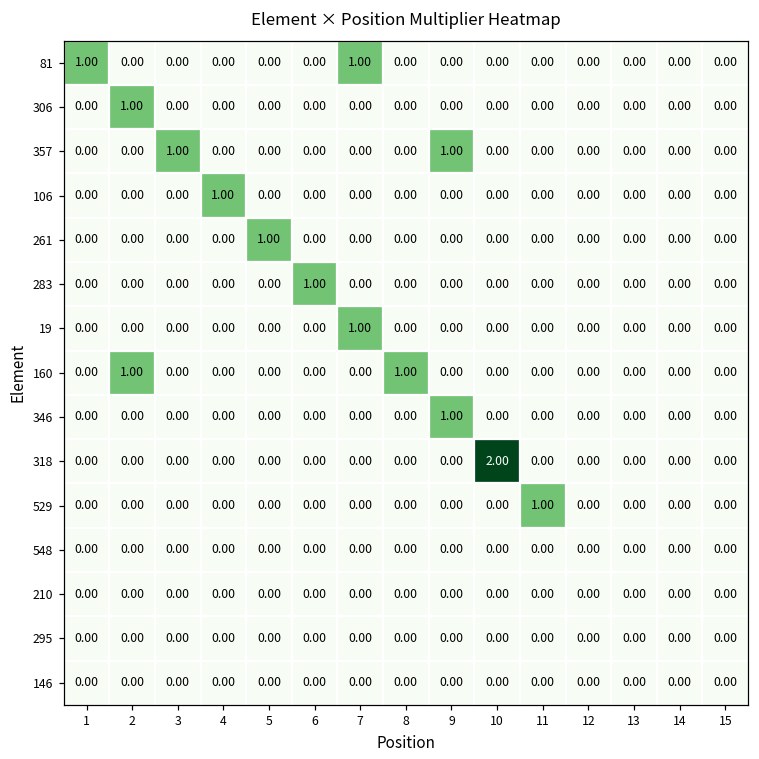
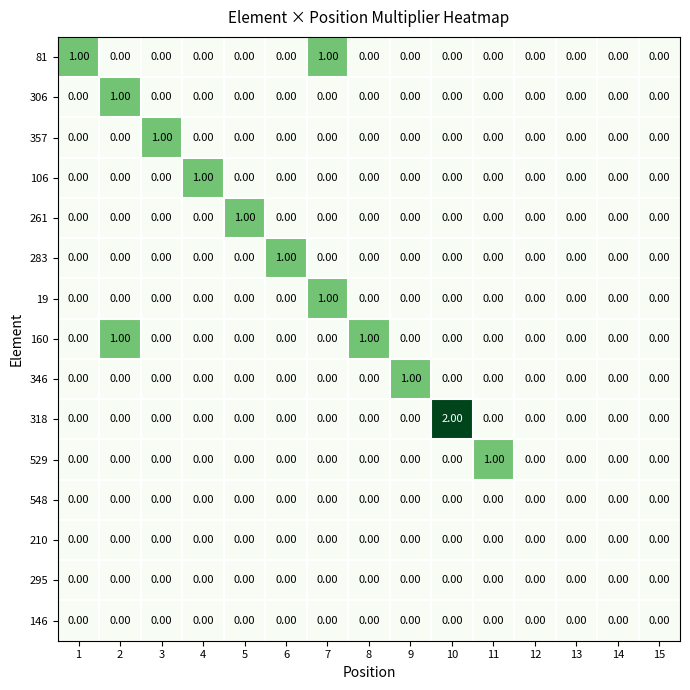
  {
    "357": {
      "1": 0.00,
      "2": 0.00,
      "3": 1.00,
      "4": 0.00,
      "5": 0.00,
      "6": 0.00,
      "7": 0.00,
      "8": 0.00,
-     "9": 1.00,
+     "9": 0.00,
      "10": 0.00,
      "11": 0.00,
      "12": 0.00,
      "13": 0.00,
      "14": 0.00,
      "15": 0.00
    }
  }
